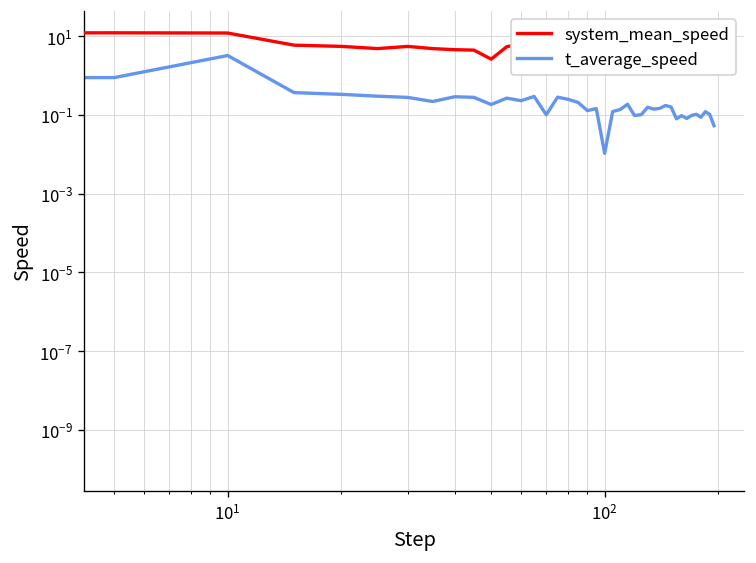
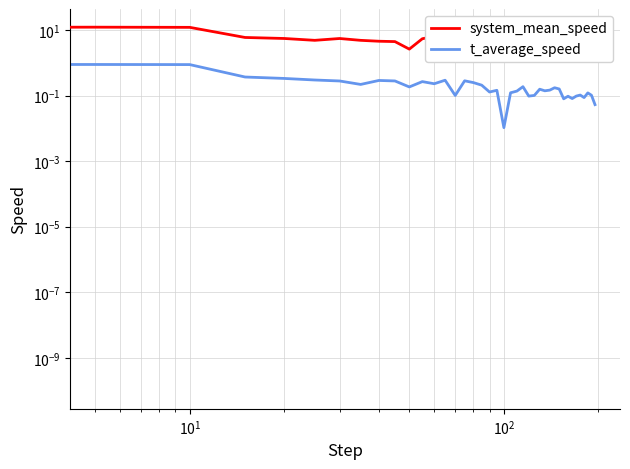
  {
    "system_mean_speed": {
      "10^1": 12
    },
    "t_average_speed": {
-     "10^1": 3,
+     "10^1": 0.9,
      "10^2": 0.011
    }
  }
